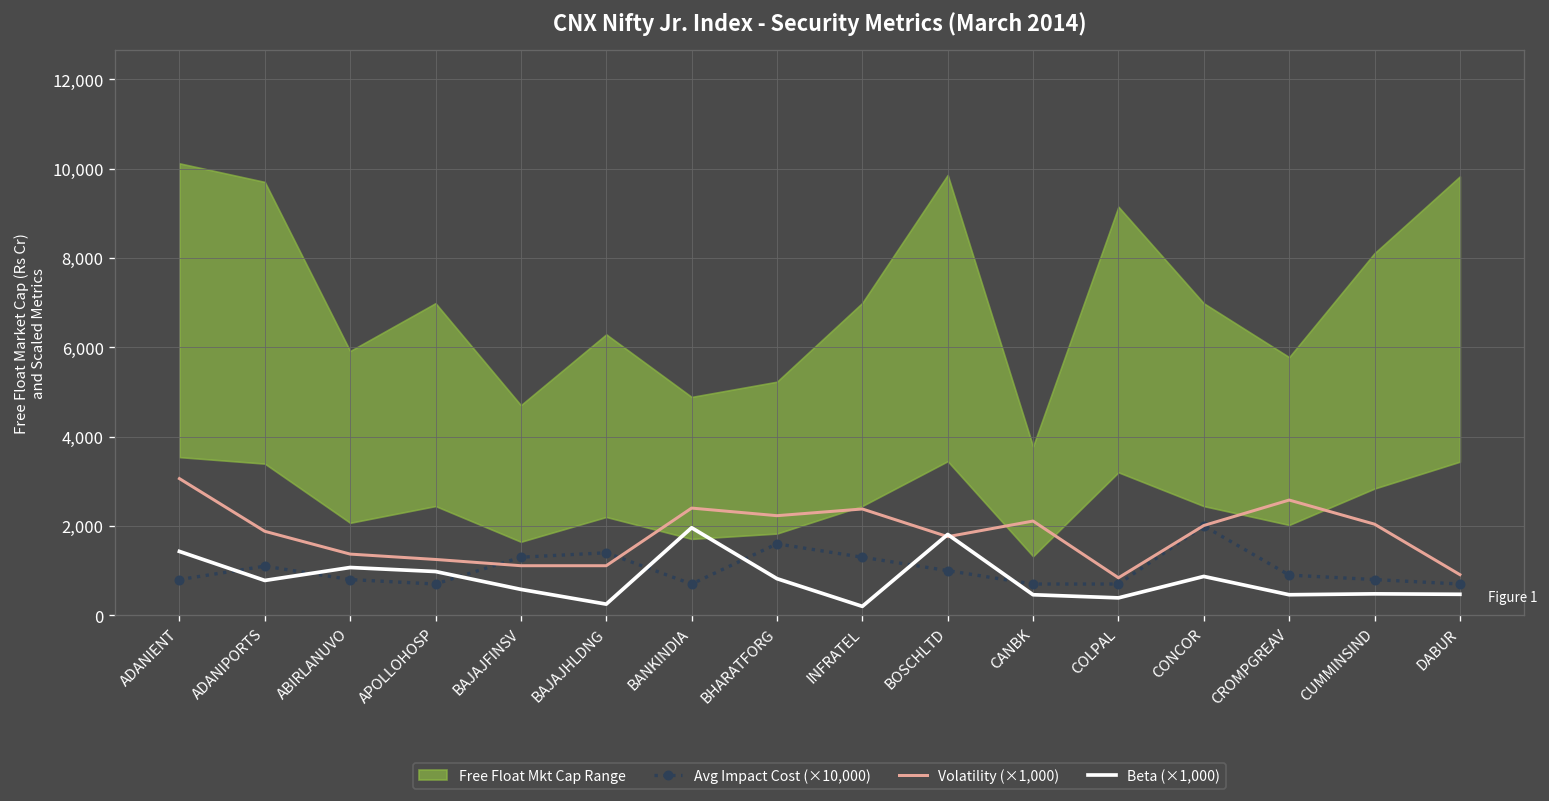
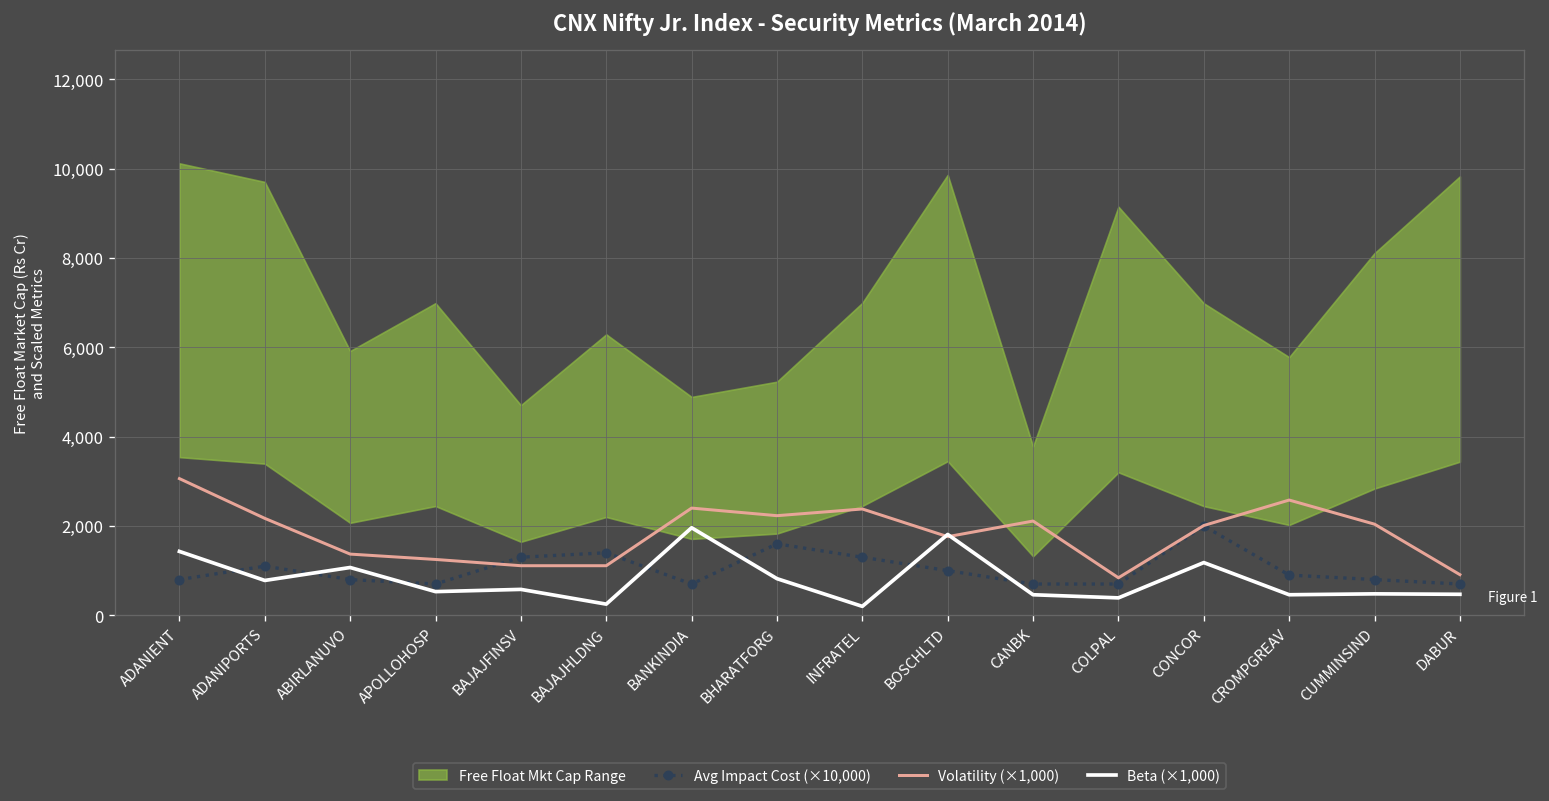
  {
    "Avg Impact Cost (×10,000)": {
      "ADANIENT": "800",
      "ADANIPORTS": "1,100",
      "ABIRLANUVO": "800",
      "APOLLOHOSP": "700",
      "BAJAJFINSV": "1,300",
      "BAJAJHLDNG": "1,400",
      "BANKINDIA": "700",
      "BHARATFORG": "1,600",
      "INFRATEL": "1,300",
      "BOSCHLTD": "1,000",
      "CANBK": "700",
      "COLPAL": "700",
      "CROMPGREAV": "900",
      "CUMMINSIND": "800",
      "DABUR": "700"
    },
    "Volatility (×1,000)": {
      "ADANIENT": "3,100",
-     "ADANIPORTS": "1,900",
+     "ADANIPORTS": "2,200",
      "ABIRLANUVO": "1,400",
      "APOLLOHOSP": "1,300",
      "BAJAJFINSV": "1,100",
      "BAJAJHLDNG": "1,100",
      "BANKINDIA": "2,400",
      "BHARATFORG": "2,200",
      "INFRATEL": "2,400",
      "CANBK": "2,100",
      "COLPAL": "800",
      "CROMPGREAV": "2,600",
      "CUMMINSIND": "2,000",
      "DABUR": "900"
    },
    "Beta (×1,000)": {
      "ADANIENT": "1,400",
      "ADANIPORTS": "800",
      "ABIRLANUVO": "1,100",
-     "APOLLOHOSP": "1,000",
+     "APOLLOHOSP": "500",
      "BAJAJFINSV": "600",
      "BAJAJHLDNG": "300",
      "BANKINDIA": "2,000",
      "BHARATFORG": "800",
      "INFRATEL": "200",
      "CANBK": "500",
      "COLPAL": "400",
-     "CONCOR": "900",
+     "CONCOR": "1,200",
      "CROMPGREAV": "500",
      "CUMMINSIND": "500"
    }
  }
